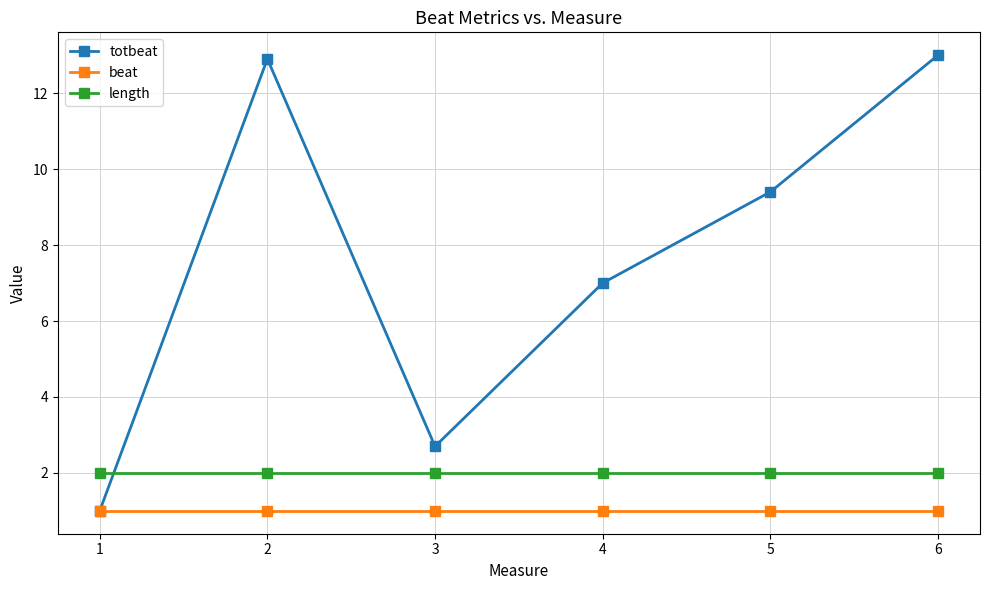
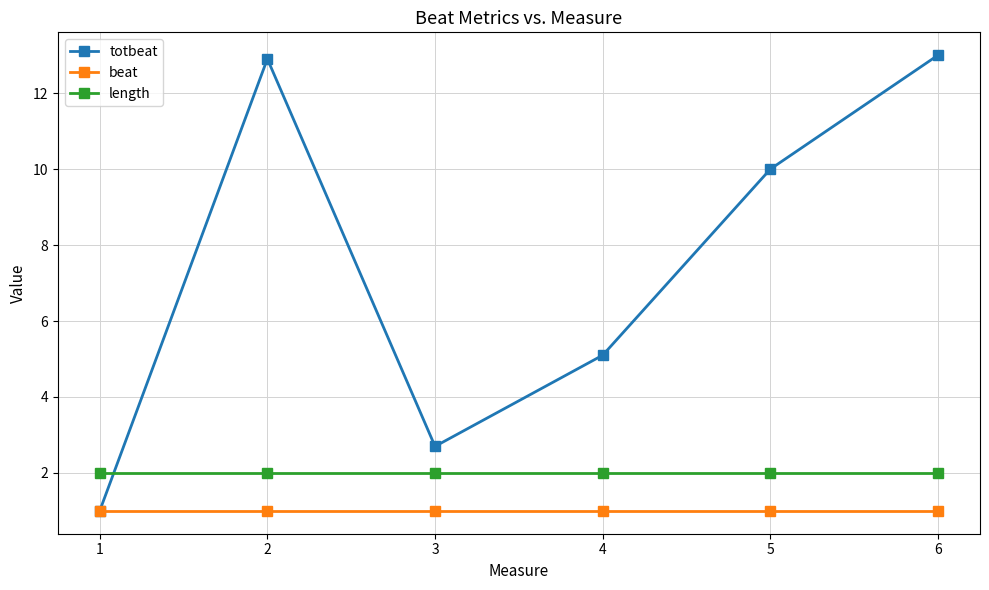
  {
    "totbeat": {
      "2": 12.9,
      "3": 2.7,
-     "4": 7.0,
-     "5": 9.4,
+     "4": 5.1,
+     "5": 10.0,
      "6": 13.0
    },
    "beat": {
      "2": 1.0,
      "3": 1.0,
      "4": 1.0,
      "5": 1.0,
      "6": 1.0
    },
    "length": {
      "1": 2.0,
      "2": 2.0,
      "3": 2.0,
      "4": 2.0,
      "5": 2.0,
      "6": 2.0
    }
  }
